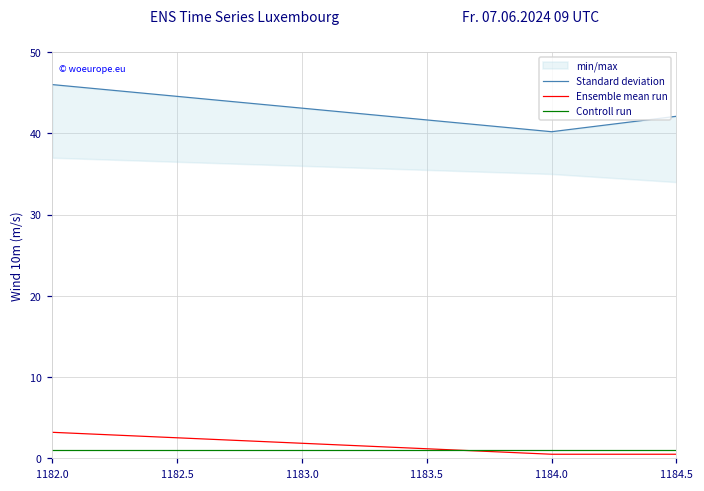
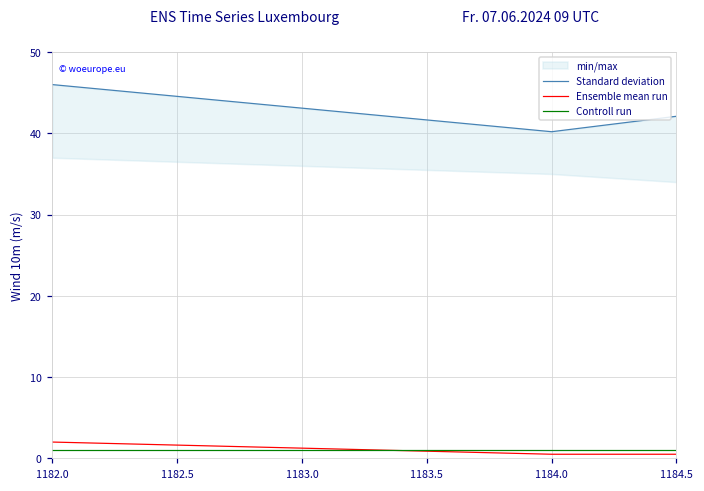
  {
    "min/max": {
      "1182.0": 46,
      "1184.0": 40,
      "1184.5": 42
    },
    "Ensemble mean run": {
-     "1182.0": 3,
+     "1182.0": 2,
      "1184.0": 1,
      "1184.5": 1
    },
    "Controll run": {
      "1182.0": 1,
      "1184.0": 1,
      "1184.5": 1
    }
  }
